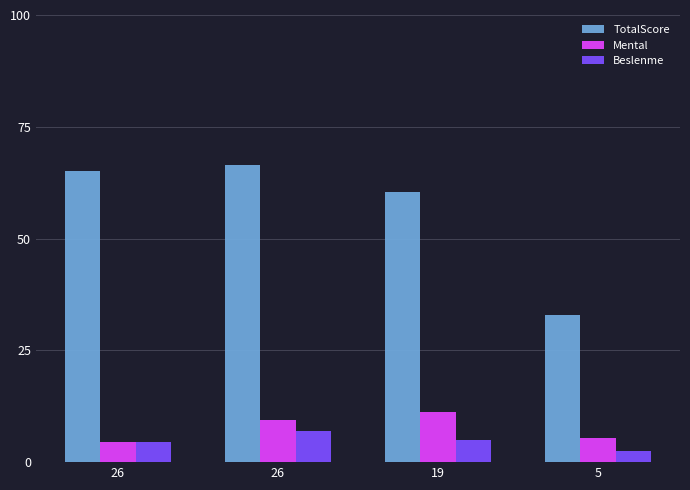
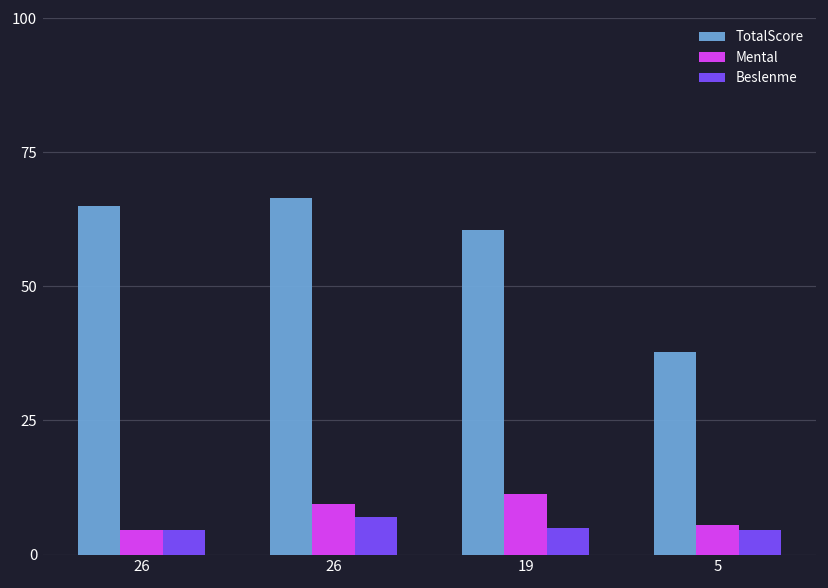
  {
    "TotalScore": {
      "19": 60,
-     "5": 33
+     "5": 38
    },
    "Mental": {
      "19": 11,
      "5": 6
    },
    "Beslenme": {
      "19": 5,
-     "5": 3
+     "5": 5
    }
  }
